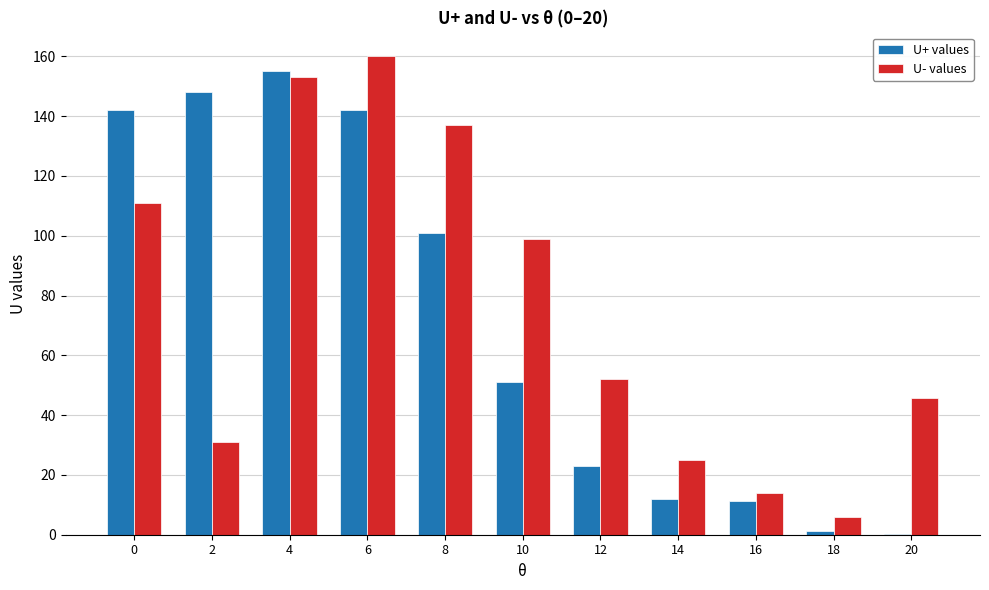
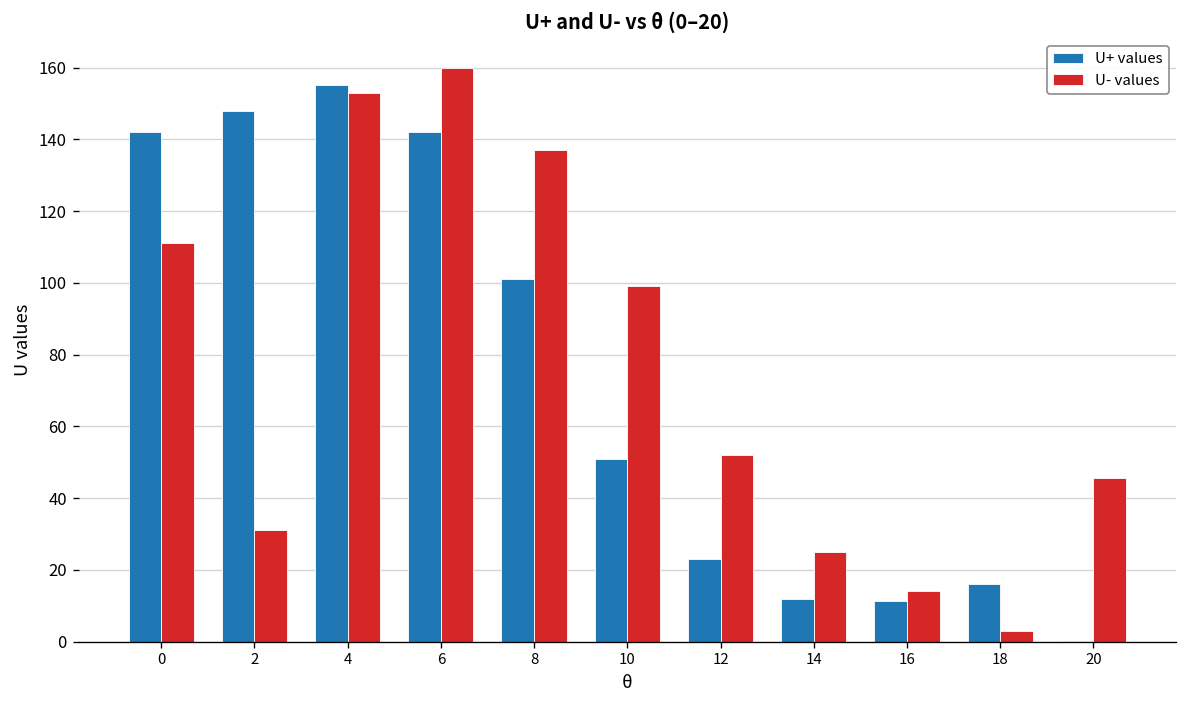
  {
    "U+ values": {
      "0": 142,
      "2": 148,
      "4": 155,
      "6": 142,
      "8": 101,
      "10": 51,
      "12": 23,
      "14": 12,
      "16": 11,
-     "18": 1
+     "18": 16
    },
    "U- values": {
      "0": 111,
      "2": 31,
      "4": 153,
      "6": 160,
      "8": 137,
      "10": 99,
      "12": 52,
      "14": 25,
      "16": 14,
-     "18": 6,
+     "18": 3,
      "20": 46
    }
  }
